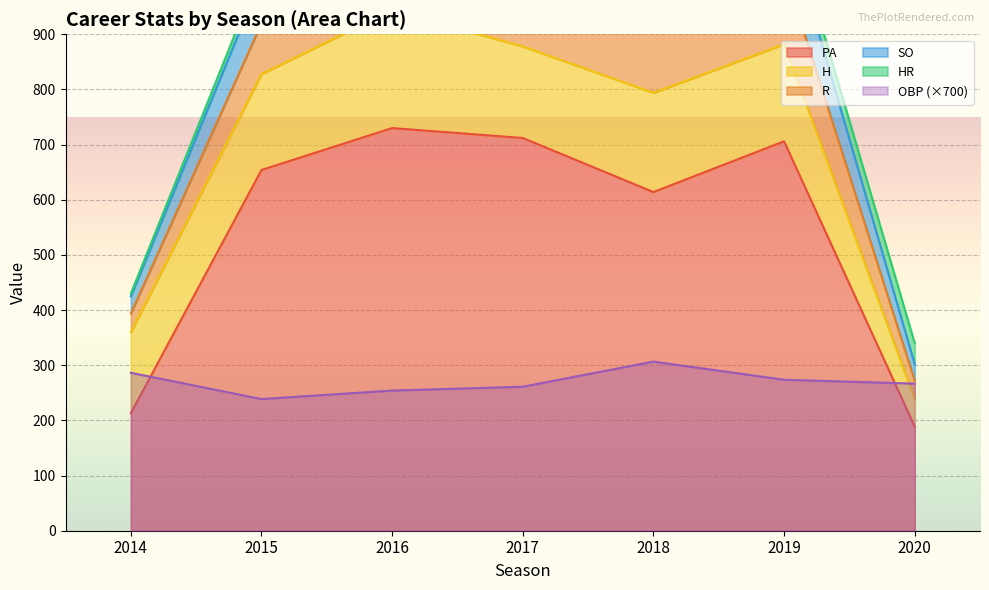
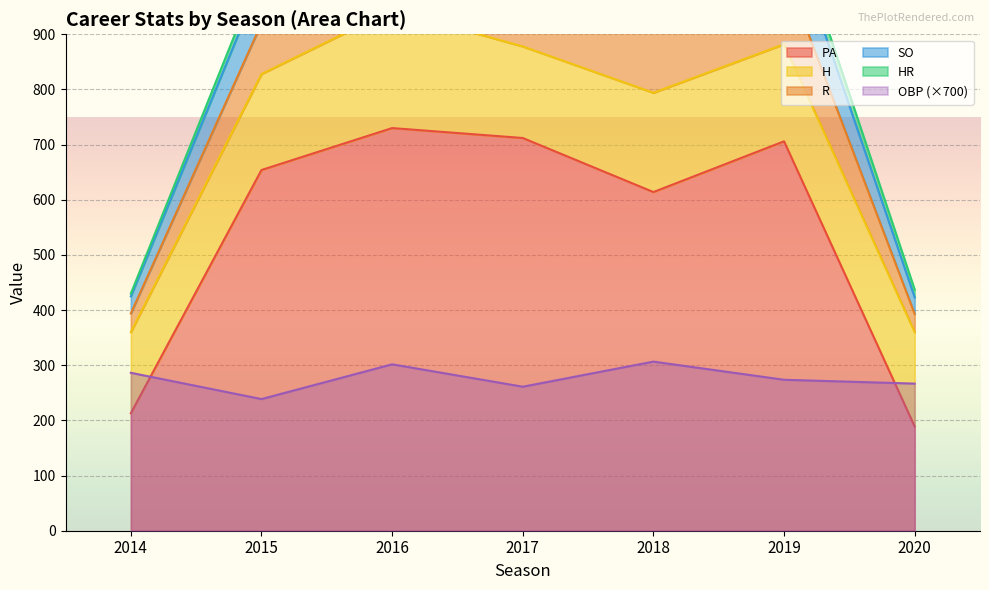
  {
    "H": {
      "2014": 150,
      "2015": 170,
      "2017": 170,
      "2018": 180,
-     "2020": 50
+     "2020": 170
    },
    "SO": {
      "2014": 30,
      "2020": 30
    },
    "HR": {
      "2014": 10,
-     "2020": 40
+     "2020": 10
    },
    "OBP (×700)": {
      "2014": 290,
      "2015": 240,
-     "2016": 250,
+     "2016": 300,
      "2017": 260,
      "2018": 310,
      "2019": 270,
      "2020": 270
    }
  }
